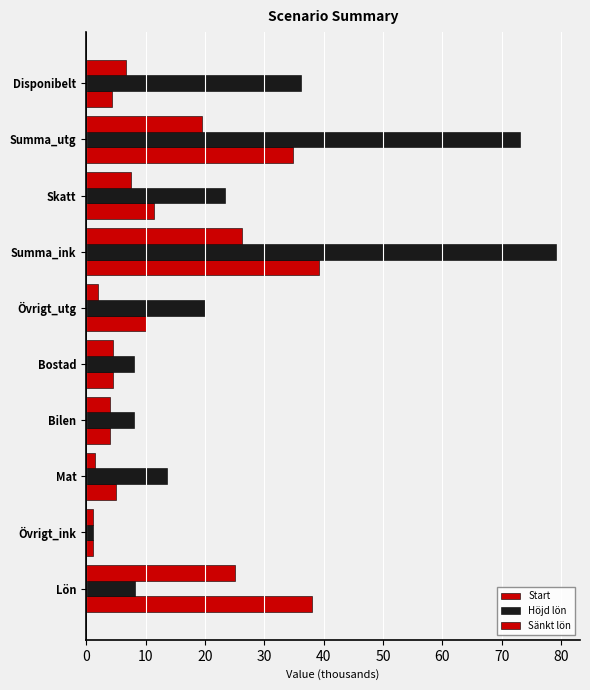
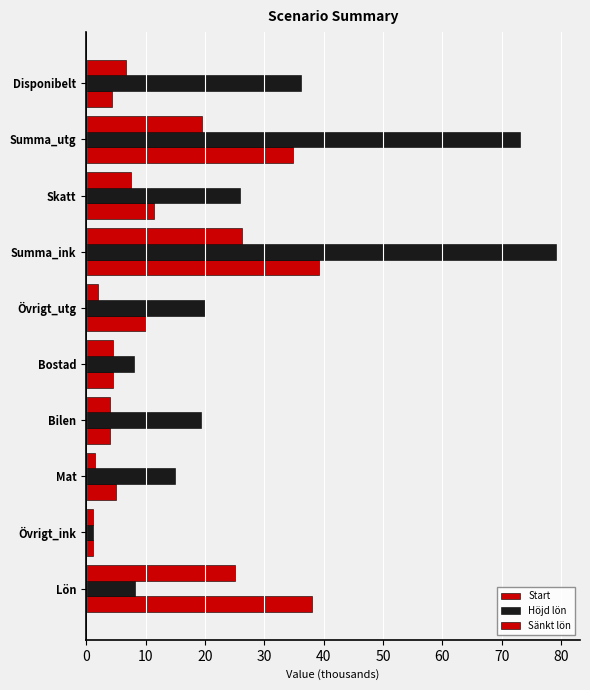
  {
    "Höjd lön": {
      "Disponibelt": 36,
      "Summa_utg": 73,
-     "Skatt": 23,
+     "Skatt": 26,
      "Summa_ink": 79,
      "Övrigt_utg": 20,
      "Bostad": 8,
-     "Bilen": 8,
-     "Mat": 14,
+     "Bilen": 19,
+     "Mat": 15,
      "Övrigt_ink": 1,
      "Lön": 8
    }
  }
